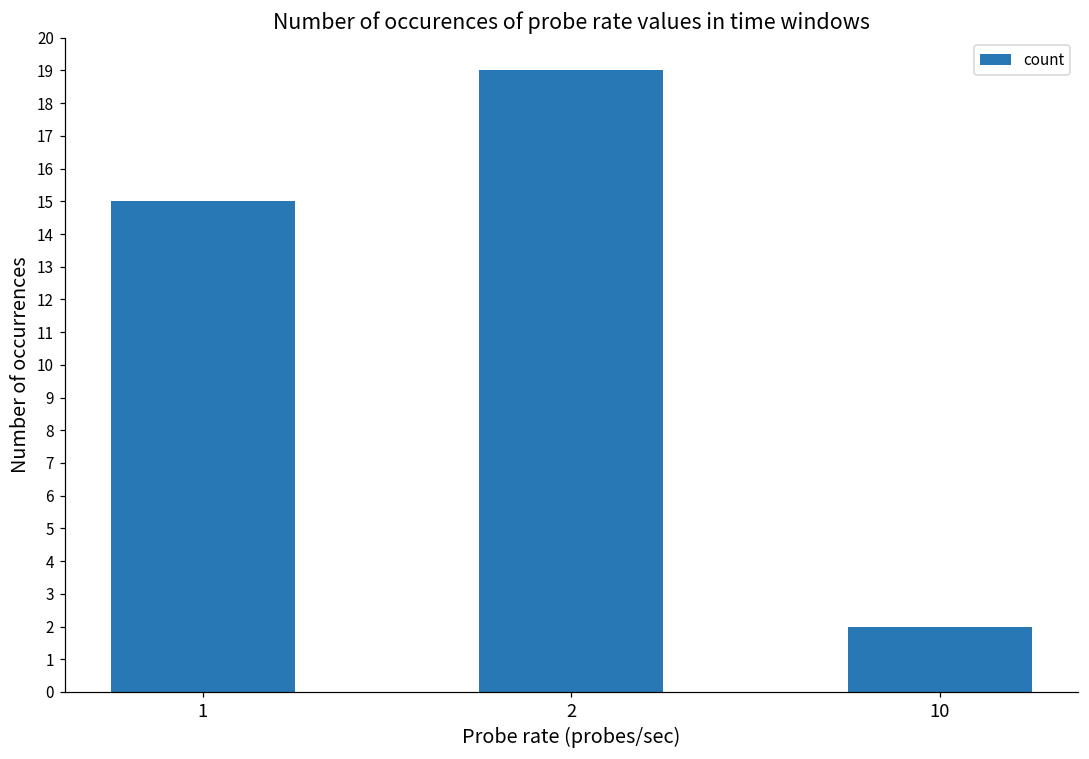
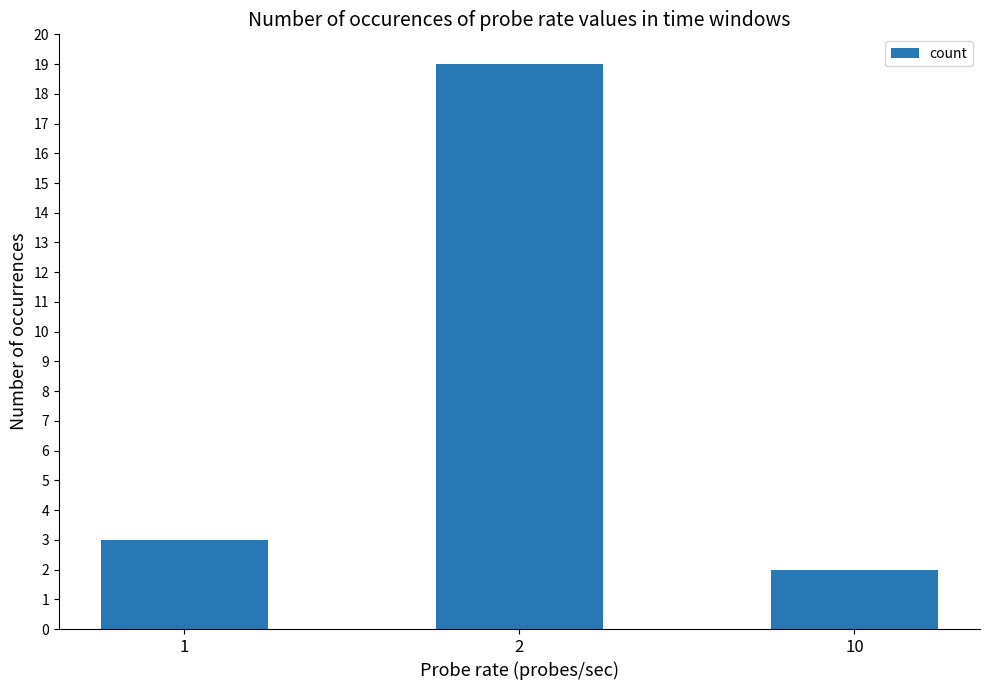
  {
-   "1": 15,
+   "1": 3,
    "2": 19,
    "10": 2
  }
